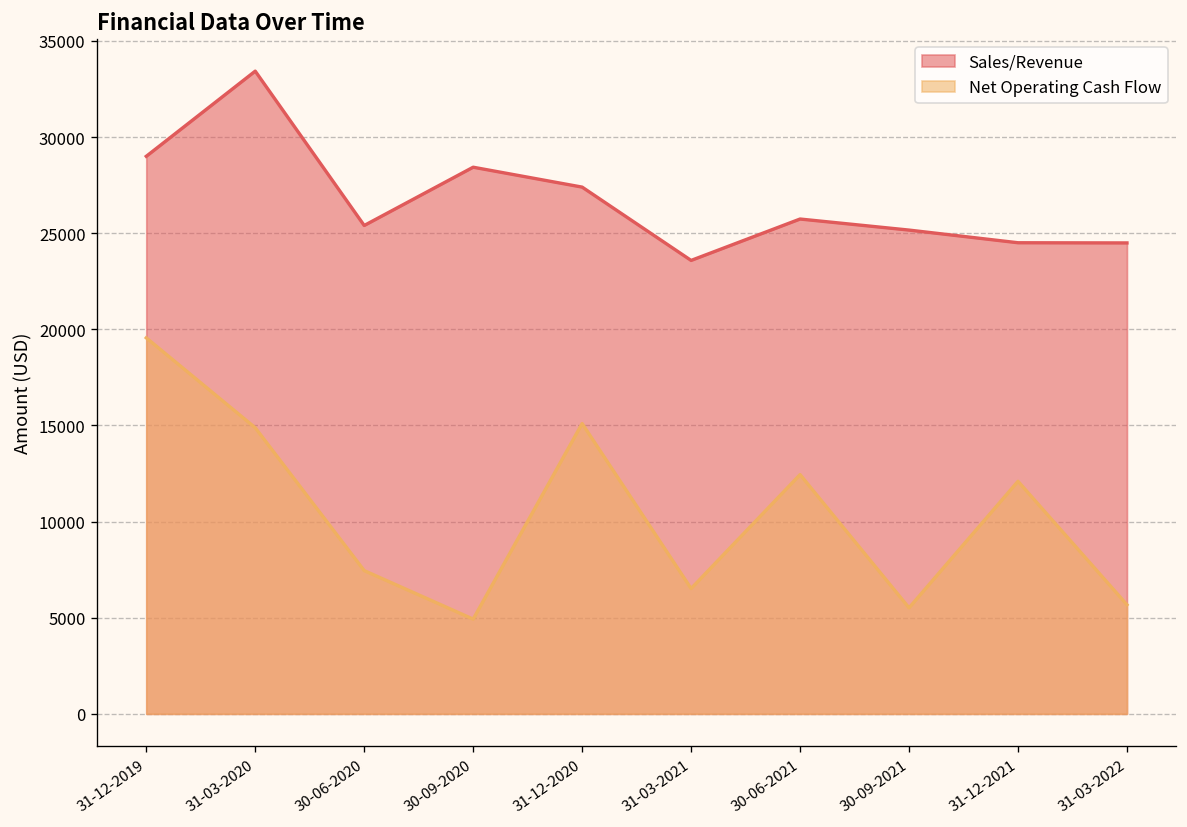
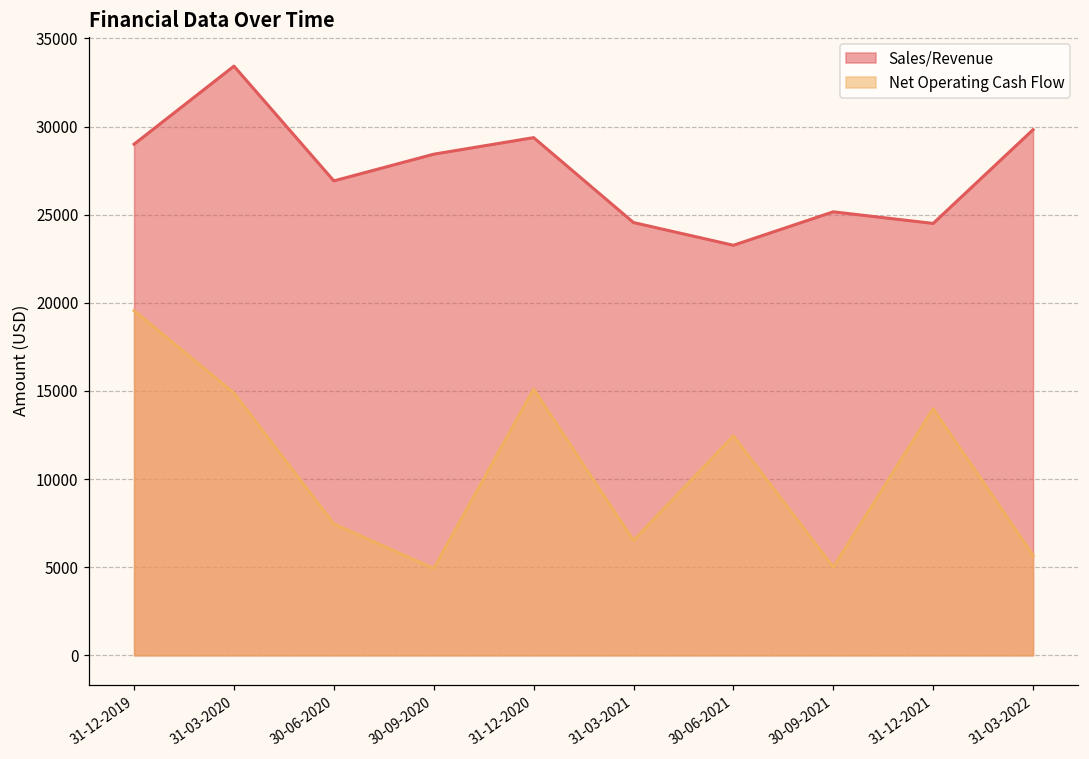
  {
    "Sales/Revenue": {
      "31-12-2019": 29000,
      "31-03-2020": 33400,
-     "30-06-2020": 25400,
+     "30-06-2020": 26900,
      "30-09-2020": 28400,
-     "31-12-2020": 27400,
-     "31-03-2021": 23600,
-     "30-06-2021": 25700,
+     "31-12-2020": 29400,
+     "31-03-2021": 24600,
+     "30-06-2021": 23300,
      "30-09-2021": 25200,
      "31-12-2021": 24500,
-     "31-03-2022": 24500
+     "31-03-2022": 29800
    },
    "Net Operating Cash Flow": {
      "31-12-2019": 19600,
      "31-03-2020": 14900,
      "30-06-2020": 7500,
      "30-09-2020": 4900,
      "31-12-2020": 15100,
      "31-03-2021": 6500,
      "30-06-2021": 12400,
-     "30-09-2021": 5500,
-     "31-12-2021": 12100,
+     "30-09-2021": 5000,
+     "31-12-2021": 14000,
      "31-03-2022": 5700
    }
  }
